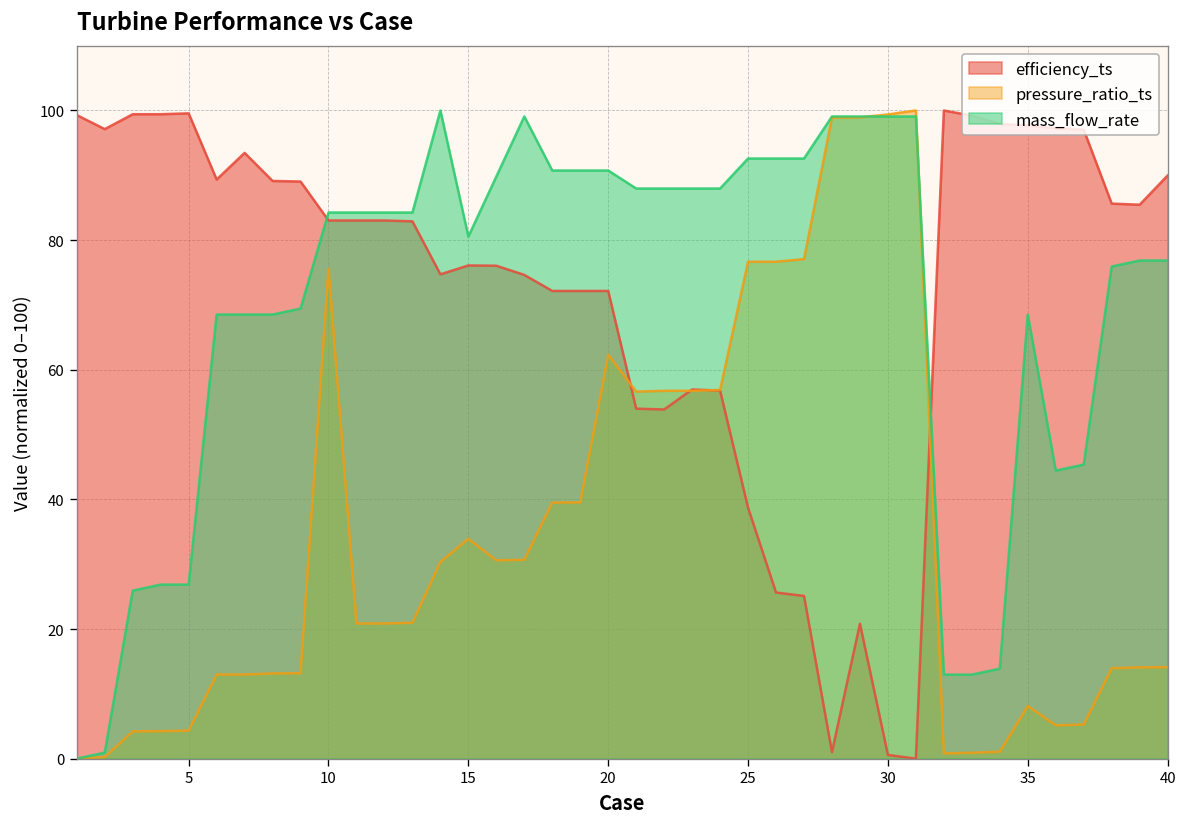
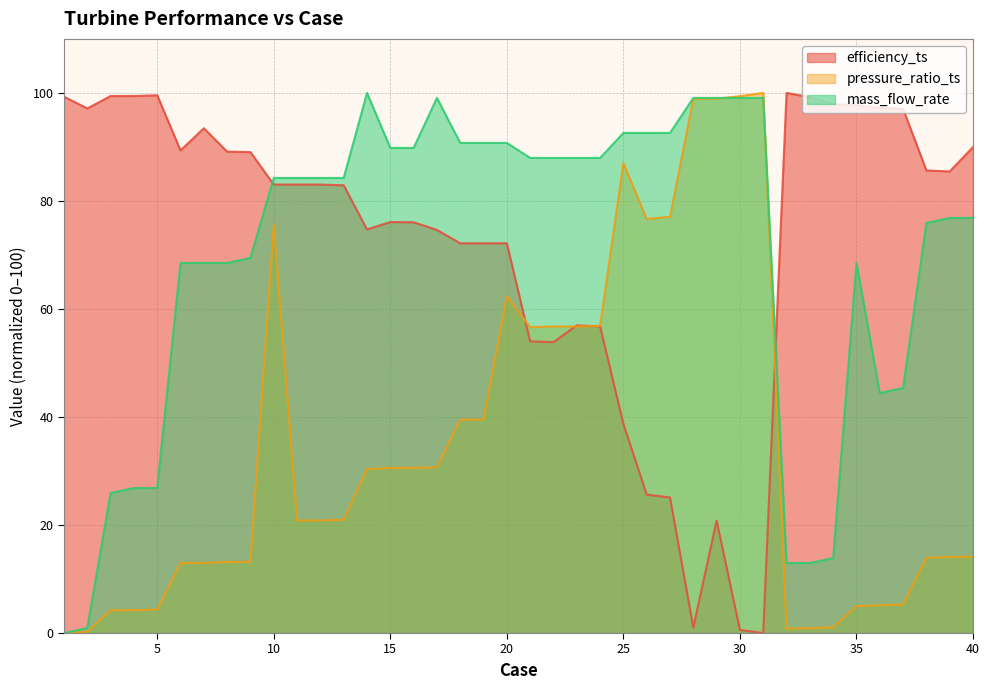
  {
    "efficiency_ts": {
      "5": 100,
      "10": 83,
      "15": 76,
      "20": 72,
      "25": 39,
      "30": 1,
      "40": 90
    },
    "pressure_ratio_ts": {
      "5": 4,
      "10": 76,
-     "15": 34,
+     "15": 31,
      "20": 62,
-     "25": 77,
-     "35": 8,
+     "25": 87,
+     "35": 5,
      "40": 14
    },
    "mass_flow_rate": {
      "5": 27,
      "10": 84,
-     "15": 81,
+     "15": 90,
      "20": 91,
      "25": 93,
      "35": 69,
      "40": 77
    }
  }
